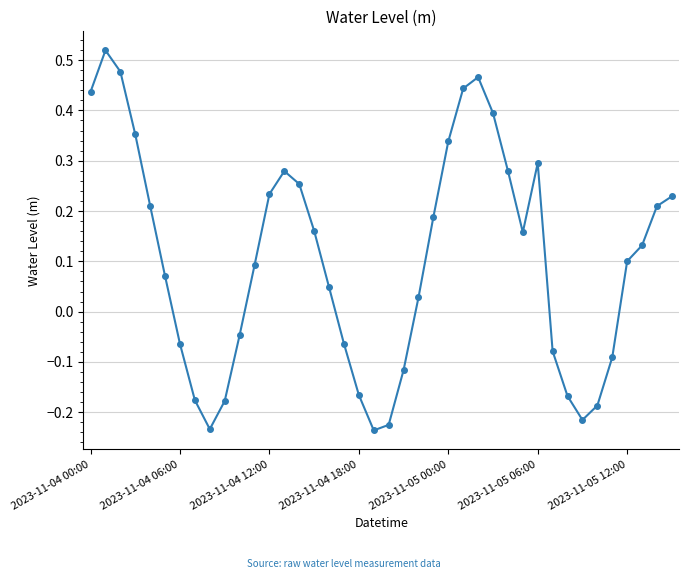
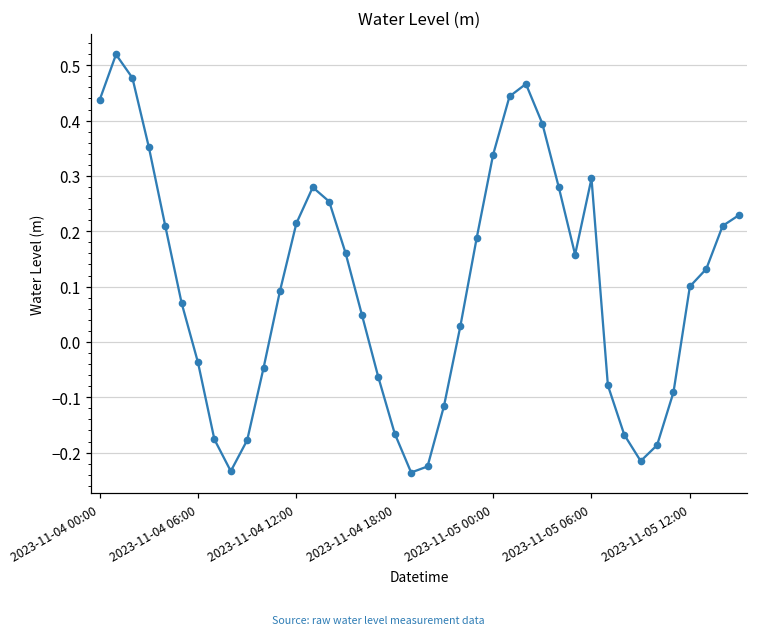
  {
    "2023-11-04 00:00": 0.44,
-   "2023-11-04 06:00": -0.06,
-   "2023-11-04 12:00": 0.23,
+   "2023-11-04 06:00": -0.04,
+   "2023-11-04 12:00": 0.21,
    "2023-11-04 18:00": -0.17,
    "2023-11-05 00:00": 0.34,
    "2023-11-05 06:00": 0.30,
    "2023-11-05 12:00": 0.10
  }
